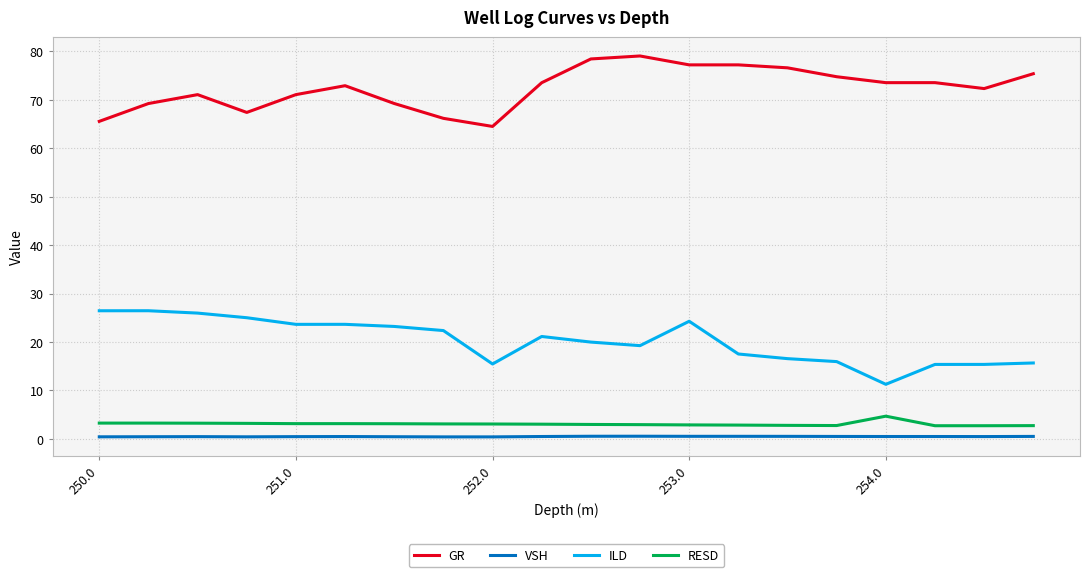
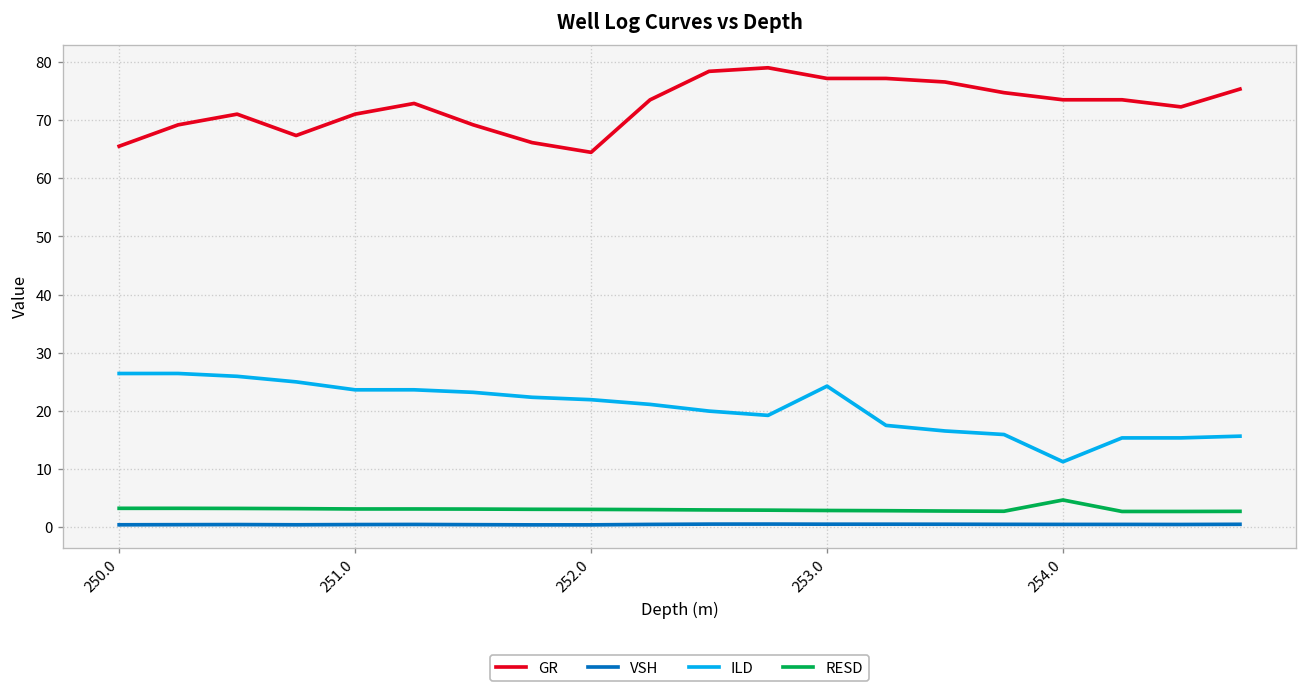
  {
    "GR": {
      "250.0": 66,
      "251.0": 71,
      "252.0": 64,
      "253.0": 77,
      "254.0": 73
    },
    "VSH": {
      "250.0": 0,
      "251.0": 0,
      "252.0": 0,
      "253.0": 1,
      "254.0": 1
    },
    "ILD": {
      "250.0": 26,
      "251.0": 24,
-     "252.0": 15,
+     "252.0": 22,
      "253.0": 24,
      "254.0": 11
    },
    "RESD": {
      "250.0": 3,
      "251.0": 3,
      "252.0": 3,
      "253.0": 3,
      "254.0": 5
    }
  }
